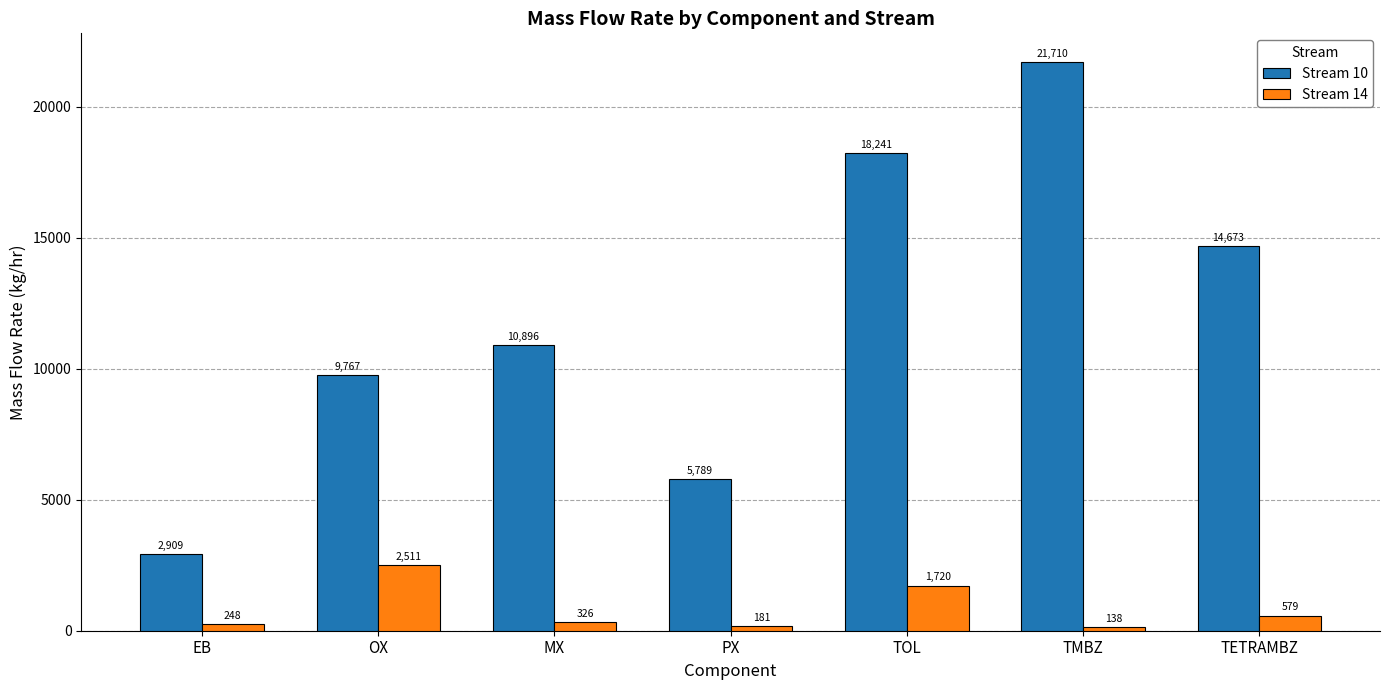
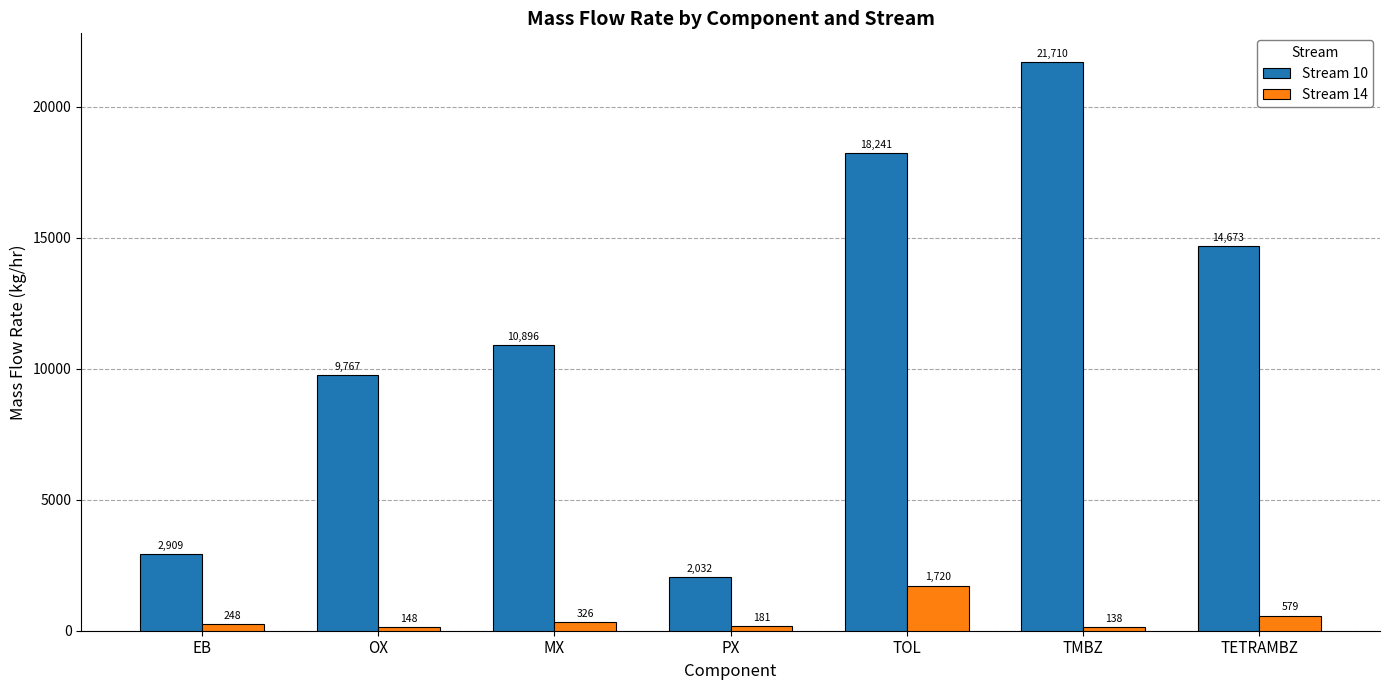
  {
    "Stream 10": {
      "EB": "2,909",
      "OX": "9,767",
      "MX": "10,896",
-     "PX": "5,789",
+     "PX": "2,032",
      "TOL": "18,241",
      "TMBZ": "21,710",
      "TETRAMBZ": "14,673"
    },
    "Stream 14": {
      "EB": "248",
-     "OX": "2,511",
+     "OX": "148",
      "MX": "326",
      "PX": "181",
      "TOL": "1,720",
      "TMBZ": "138",
      "TETRAMBZ": "579"
    }
  }
